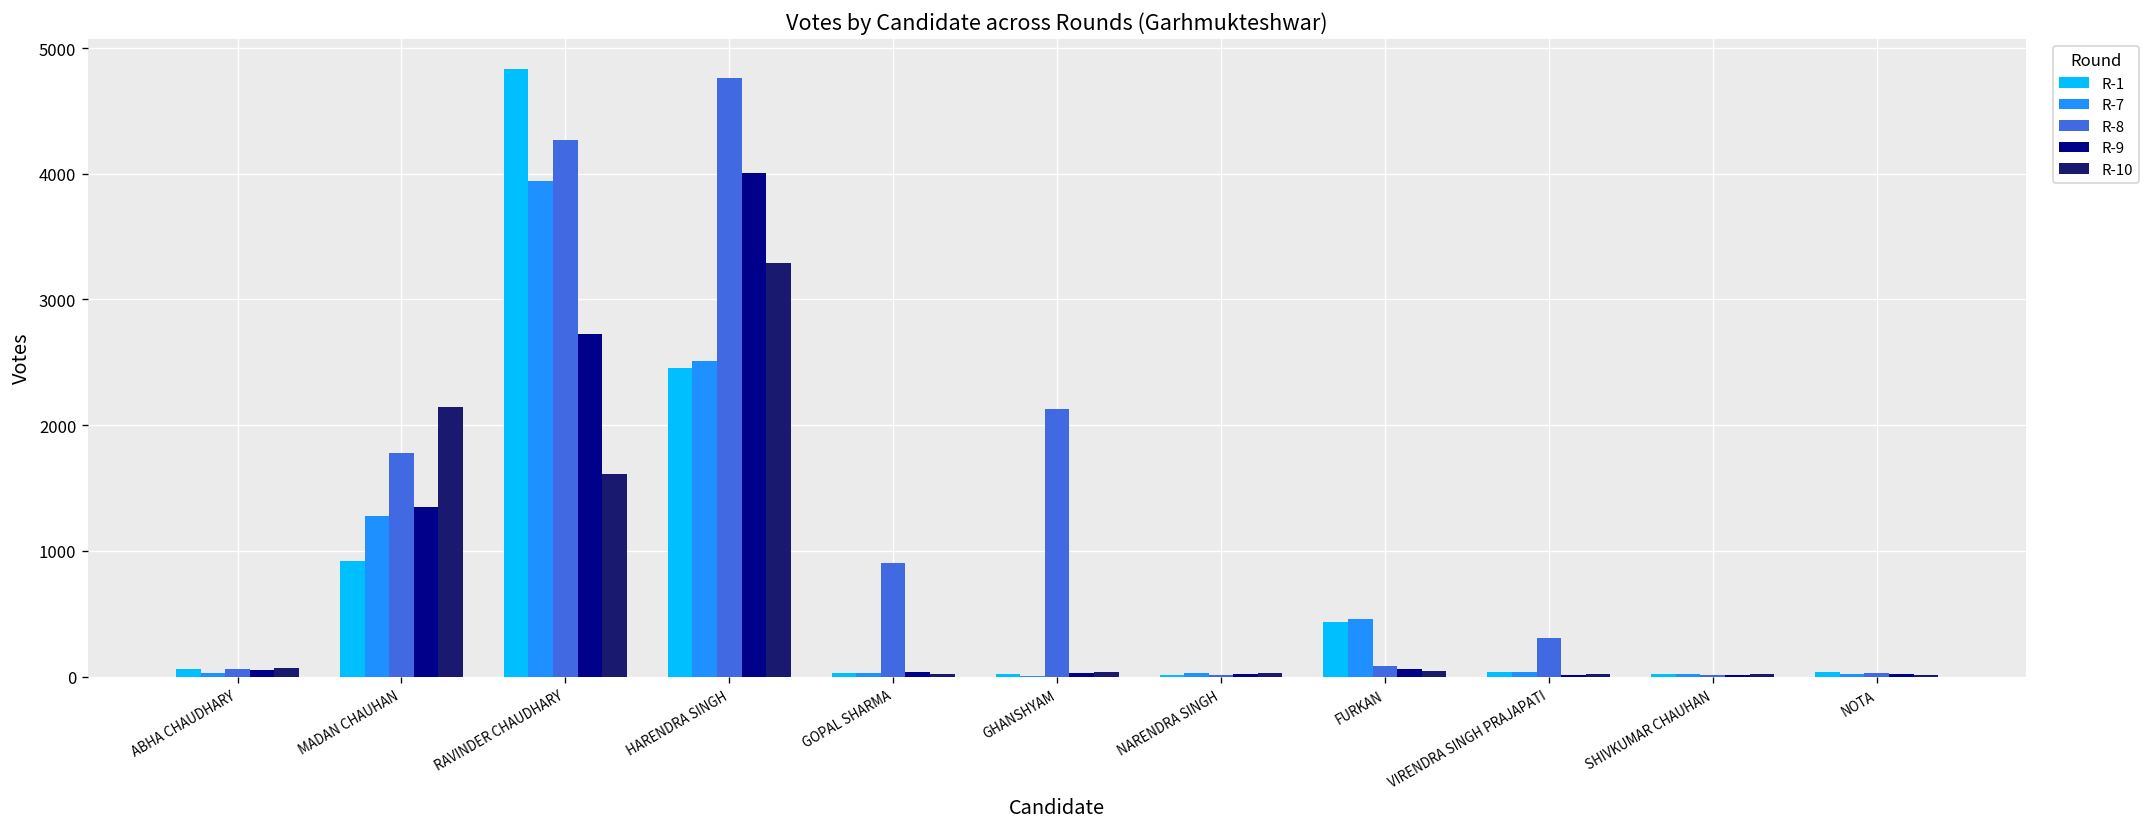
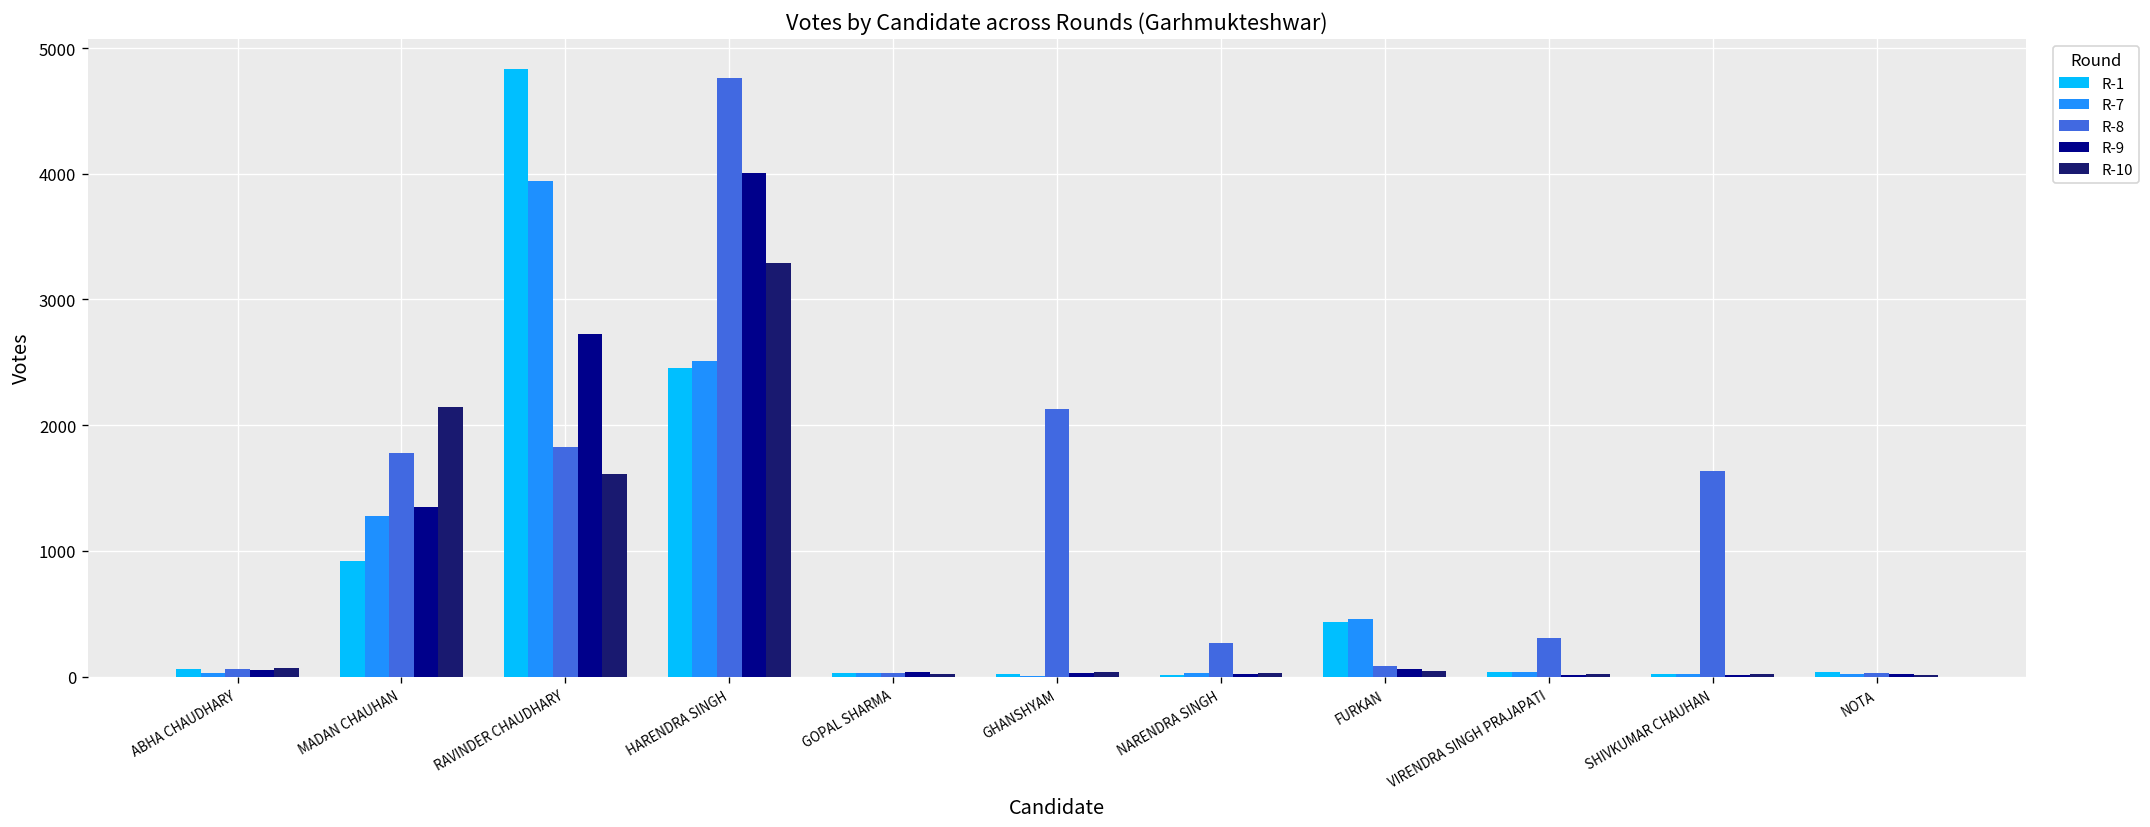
  {
    "R-8": {
      "ABHA CHAUDHARY": 60,
      "MADAN CHAUHAN": 1780,
-     "RAVINDER CHAUDHARY": 4270,
+     "RAVINDER CHAUDHARY": 1820,
      "HARENDRA SINGH": 4770,
-     "GOPAL SHARMA": 910,
+     "GOPAL SHARMA": 30,
      "GHANSHYAM": 2130,
-     "NARENDRA SINGH": 20,
+     "NARENDRA SINGH": 270,
      "FURKAN": 80,
      "VIRENDRA SINGH PRAJAPATI": 310,
-     "SHIVKUMAR CHAUHAN": 20,
+     "SHIVKUMAR CHAUHAN": 1630,
      "NOTA": 30
    }
  }
